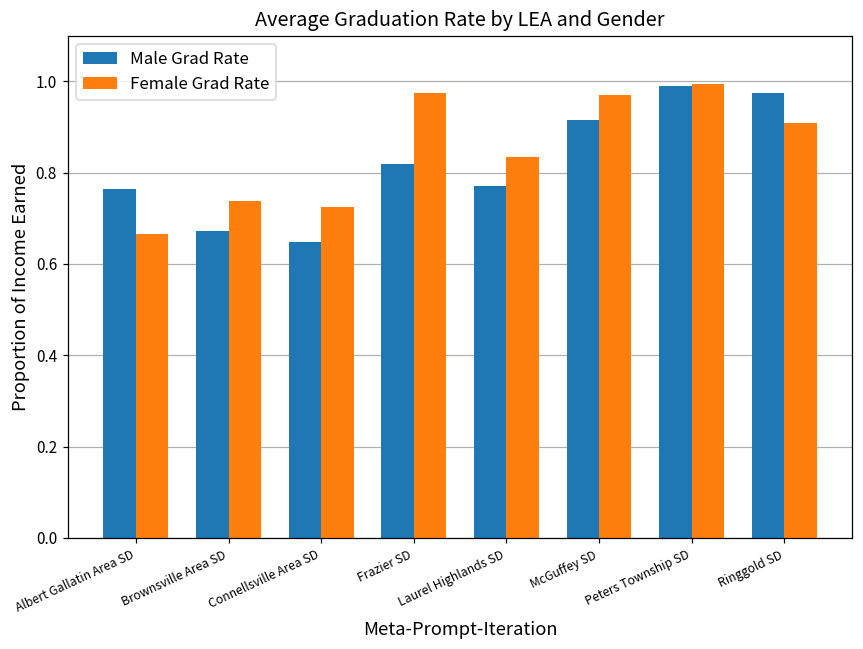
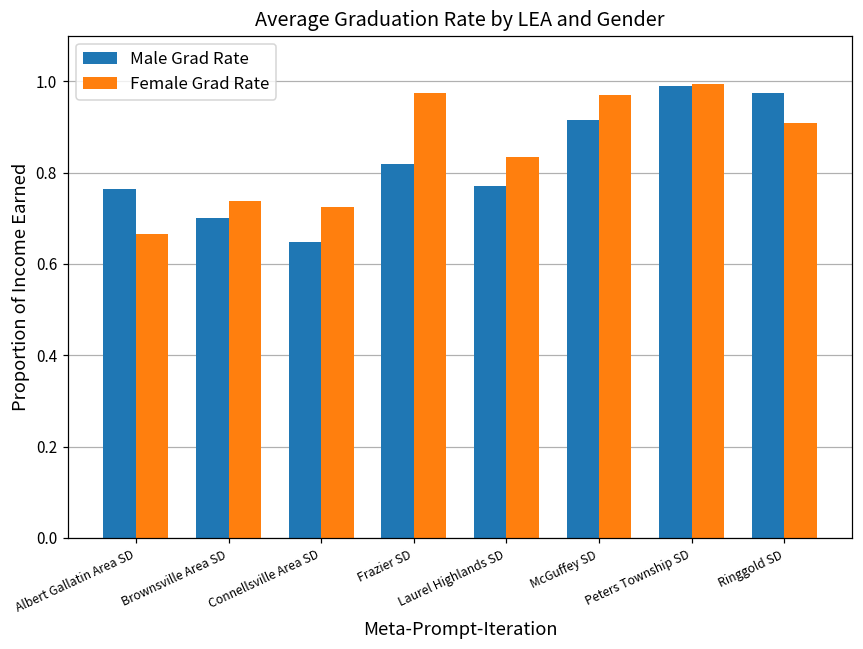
  {
    "Male Grad Rate": {
      "Albert Gallatin Area SD": 0.76,
-     "Brownsville Area SD": 0.67,
+     "Brownsville Area SD": 0.70,
      "Connellsville Area SD": 0.65,
      "Frazier SD": 0.82,
      "Laurel Highlands SD": 0.77,
      "McGuffey SD": 0.92,
      "Peters Township SD": 0.99,
      "Ringgold SD": 0.97
    },
    "Female Grad Rate": {
      "Albert Gallatin Area SD": 0.66,
      "Brownsville Area SD": 0.74,
      "Connellsville Area SD": 0.72,
      "Frazier SD": 0.97,
      "Laurel Highlands SD": 0.83,
      "McGuffey SD": 0.97,
      "Peters Township SD": 0.99,
      "Ringgold SD": 0.91
    }
  }
